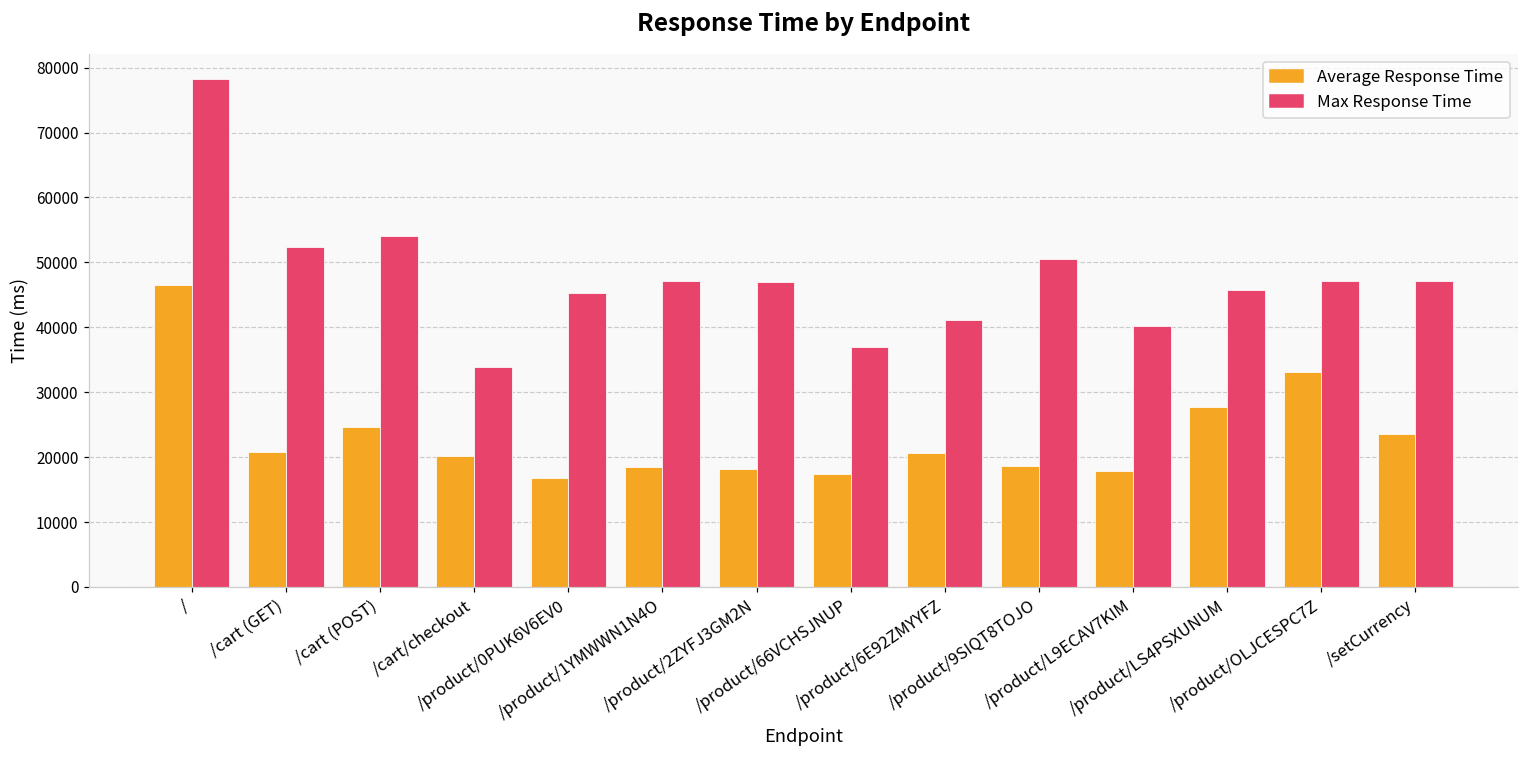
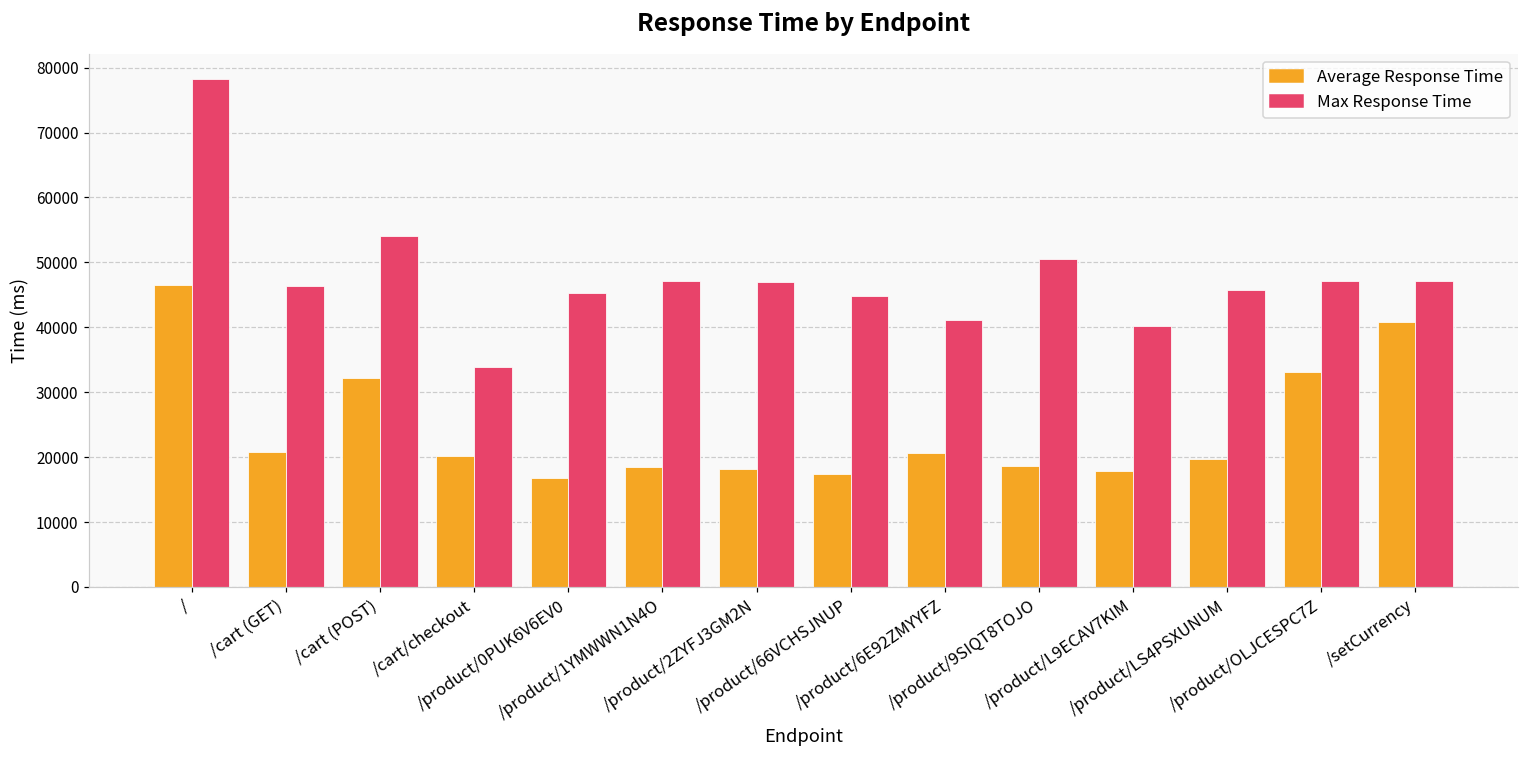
  {
    "Average Response Time": {
      "/": 47000,
      "/cart (GET)": 21000,
-     "/cart (POST)": 25000,
+     "/cart (POST)": 32000,
      "/cart/checkout": 20000,
      "/product/0PUK6V6EV0": 17000,
      "/product/1YMWWN1N4O": 18000,
      "/product/2ZYFJ3GM2N": 18000,
      "/product/66VCHSJNUP": 17000,
      "/product/6E92ZMYYFZ": 21000,
      "/product/9SIQT8TOJO": 19000,
      "/product/L9ECAV7KIM": 18000,
-     "/product/LS4PSXUNUM": 28000,
+     "/product/LS4PSXUNUM": 20000,
      "/product/OLJCESPC7Z": 33000,
-     "/setCurrency": 24000
+     "/setCurrency": 41000
    },
    "Max Response Time": {
      "/": 78000,
-     "/cart (GET)": 52000,
+     "/cart (GET)": 46000,
      "/cart (POST)": 54000,
      "/cart/checkout": 34000,
      "/product/0PUK6V6EV0": 45000,
      "/product/1YMWWN1N4O": 47000,
      "/product/2ZYFJ3GM2N": 47000,
-     "/product/66VCHSJNUP": 37000,
+     "/product/66VCHSJNUP": 45000,
      "/product/6E92ZMYYFZ": 41000,
      "/product/9SIQT8TOJO": 51000,
      "/product/L9ECAV7KIM": 40000,
      "/product/LS4PSXUNUM": 46000,
      "/product/OLJCESPC7Z": 47000,
      "/setCurrency": 47000
    }
  }
